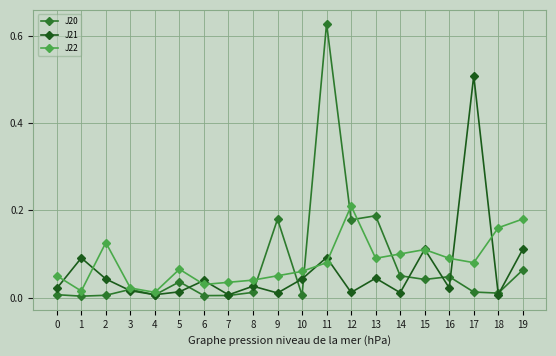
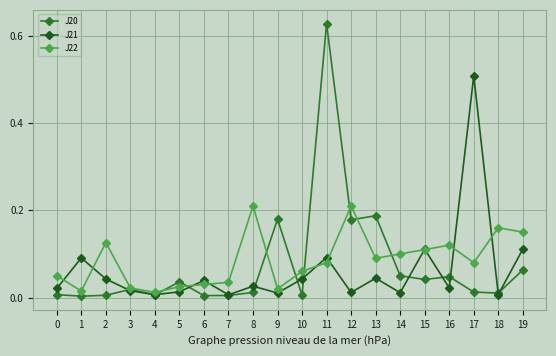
  {
    "J22": {
      "0": 0.05,
      "1": 0.02,
      "2": 0.13,
-     "5": 0.07,
+     "5": 0.03,
      "6": 0.03,
      "7": 0.04,
-     "8": 0.04,
-     "9": 0.05,
+     "8": 0.21,
+     "9": 0.02,
      "10": 0.06,
      "11": 0.08,
      "12": 0.21,
      "13": 0.09,
      "14": 0.10,
-     "16": 0.09,
+     "16": 0.12,
      "17": 0.08,
      "18": 0.16,
-     "19": 0.18
+     "19": 0.15
    }
  }
